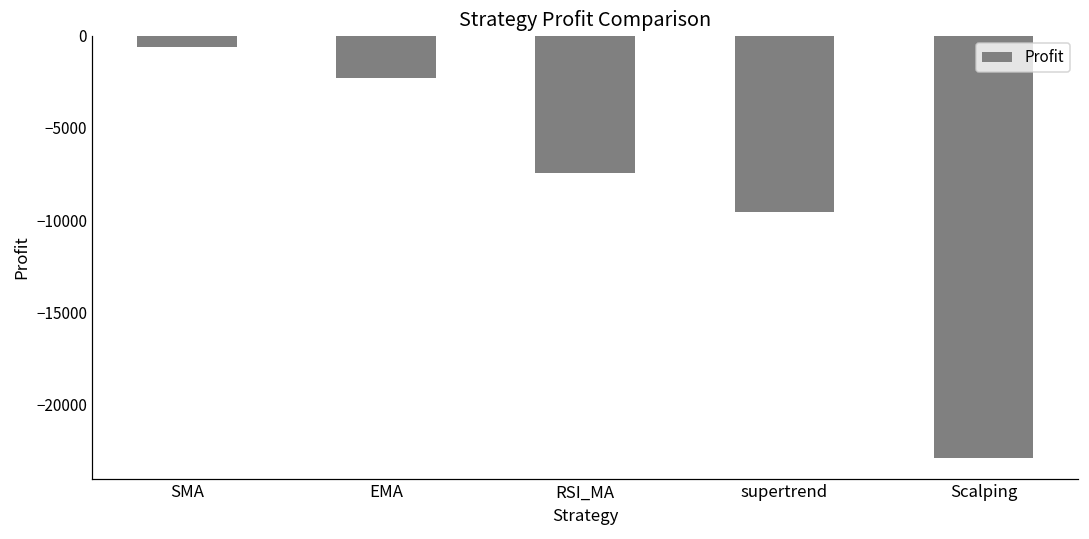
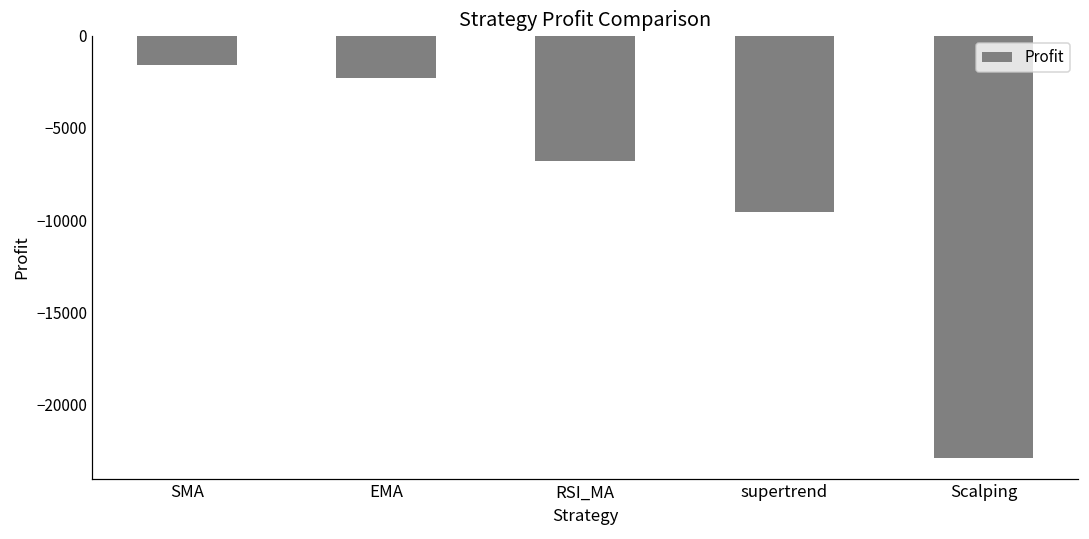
  {
-   "SMA": -600,
+   "SMA": -1600,
    "EMA": -2300,
-   "RSI_MA": -7400,
+   "RSI_MA": -6800,
    "supertrend": -9500,
    "Scalping": -22900
  }
